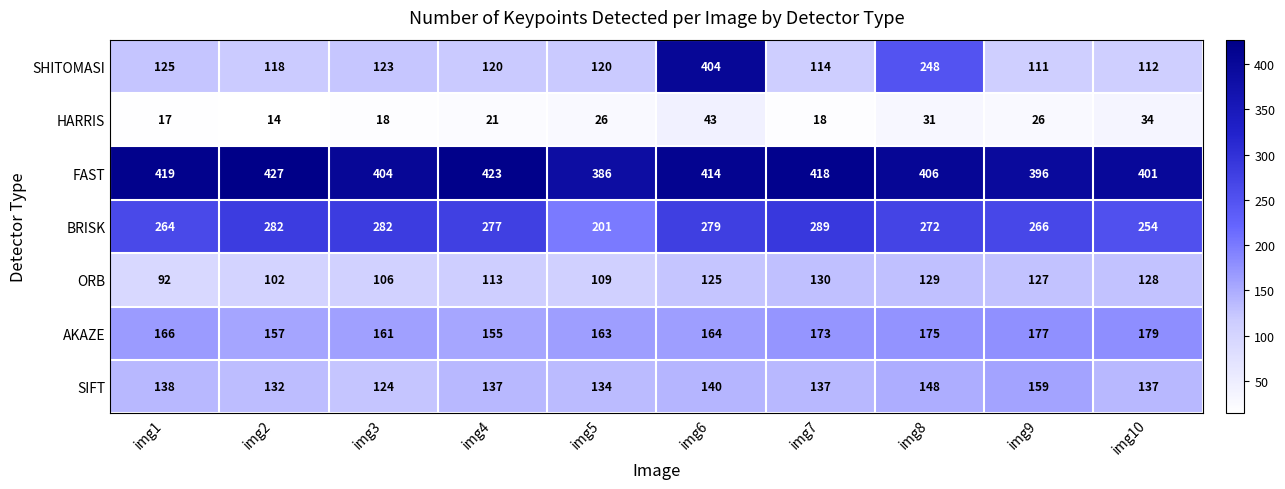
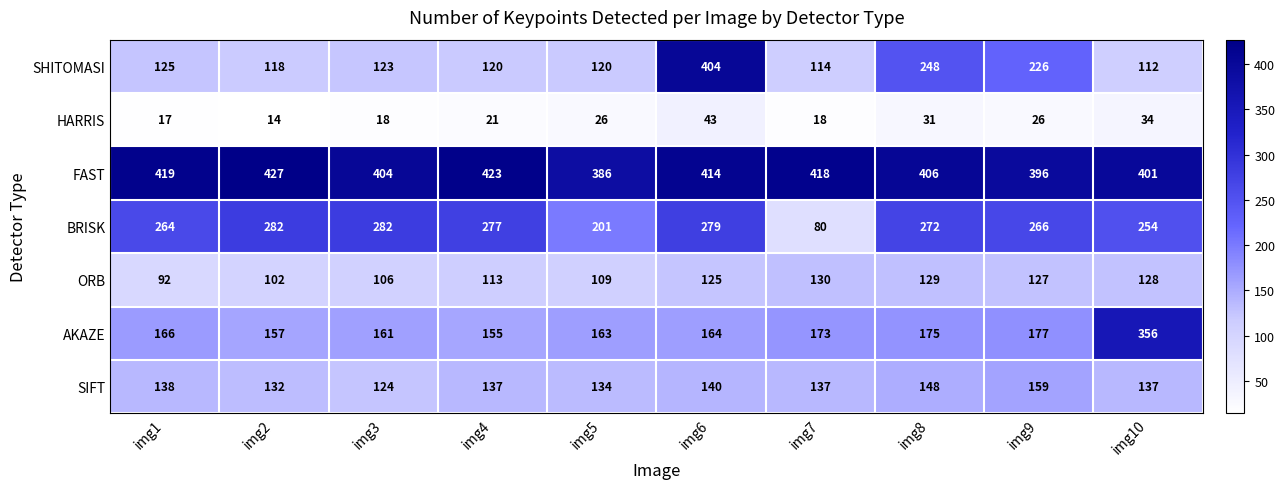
  {
    "SHITOMASI": {
      "img1": 125,
      "img2": 118,
      "img3": 123,
      "img4": 120,
      "img5": 120,
      "img6": 404,
      "img7": 114,
      "img8": 248,
-     "img9": 111,
+     "img9": 226,
      "img10": 112
    },
    "HARRIS": {
      "img1": 17,
      "img2": 14,
      "img3": 18,
      "img4": 21,
      "img5": 26,
      "img6": 43,
      "img7": 18,
      "img8": 31,
      "img9": 26,
      "img10": 34
    },
    "FAST": {
      "img1": 419,
      "img2": 427,
      "img3": 404,
      "img4": 423,
      "img5": 386,
      "img6": 414,
      "img7": 418,
      "img8": 406,
      "img9": 396,
      "img10": 401
    },
    "BRISK": {
      "img1": 264,
      "img2": 282,
      "img3": 282,
      "img4": 277,
      "img5": 201,
      "img6": 279,
-     "img7": 289,
+     "img7": 80,
      "img8": 272,
      "img9": 266,
      "img10": 254
    },
    "ORB": {
      "img1": 92,
      "img2": 102,
      "img3": 106,
      "img4": 113,
      "img5": 109,
      "img6": 125,
      "img7": 130,
      "img8": 129,
      "img9": 127,
      "img10": 128
    },
    "AKAZE": {
      "img1": 166,
      "img2": 157,
      "img3": 161,
      "img4": 155,
      "img5": 163,
      "img6": 164,
      "img7": 173,
      "img8": 175,
      "img9": 177,
-     "img10": 179
+     "img10": 356
    },
    "SIFT": {
      "img1": 138,
      "img2": 132,
      "img3": 124,
      "img4": 137,
      "img5": 134,
      "img6": 140,
      "img7": 137,
      "img8": 148,
      "img9": 159,
      "img10": 137
    }
  }
